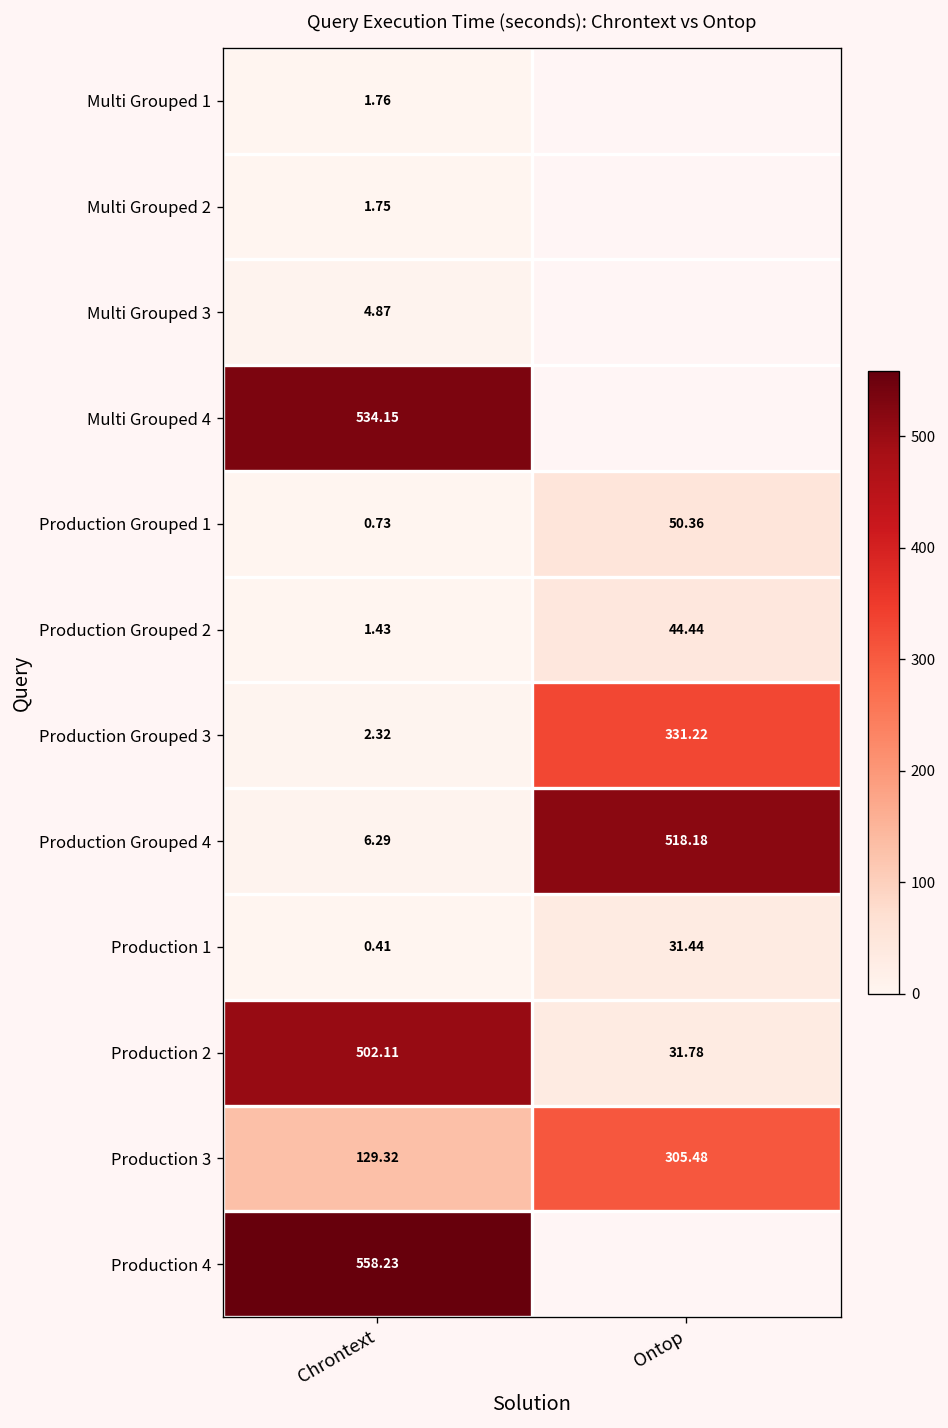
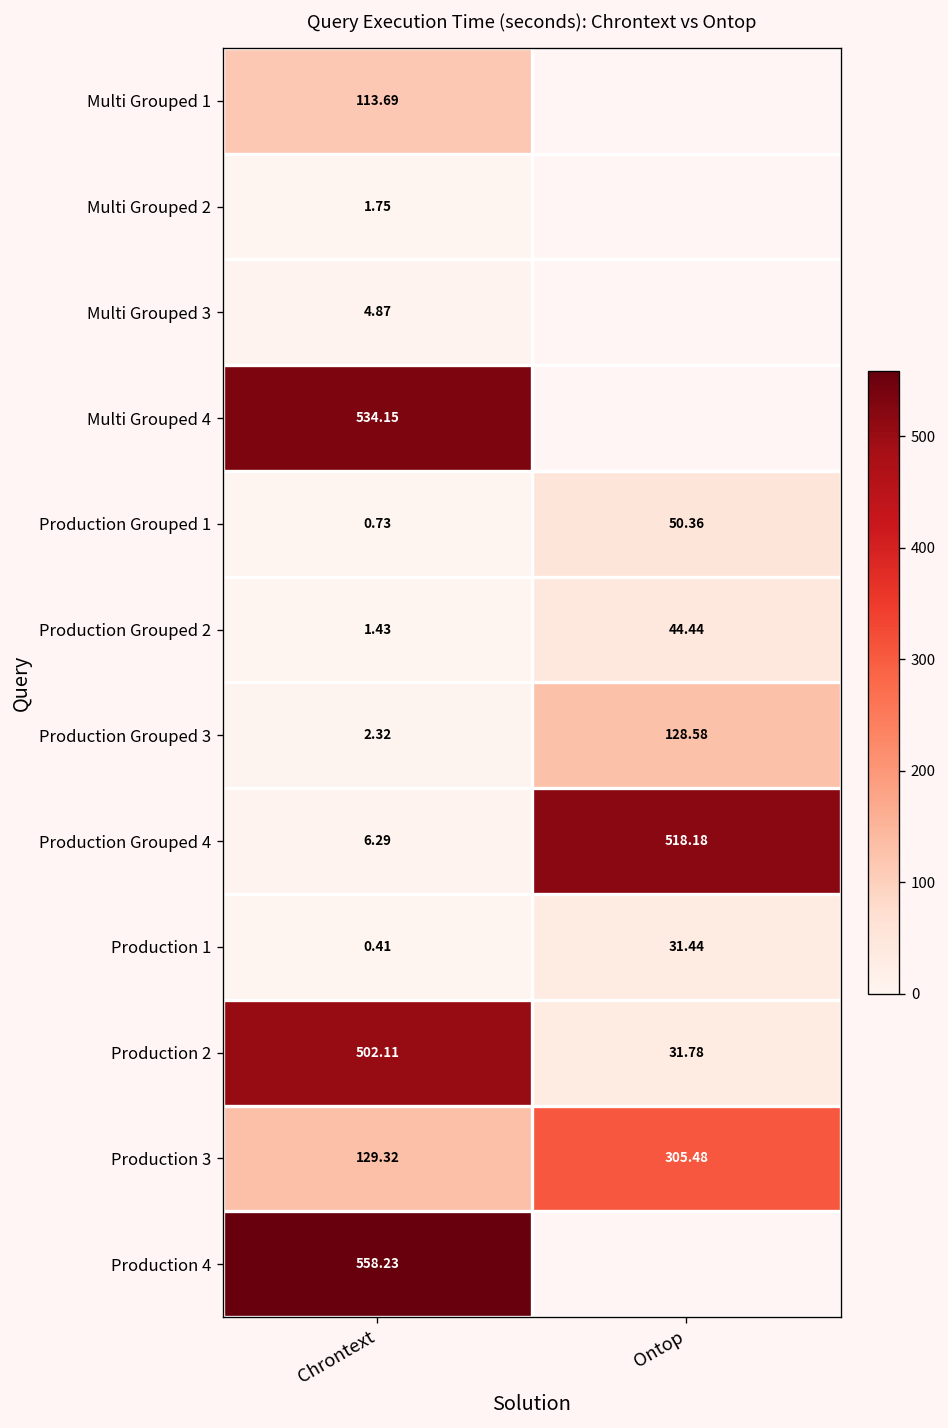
  {
    "Multi Grouped 1": {
-     "Chrontext": 1.76
+     "Chrontext": 113.69
    },
    "Multi Grouped 2": {
      "Chrontext": 1.75
    },
    "Multi Grouped 3": {
      "Chrontext": 4.87
    },
    "Multi Grouped 4": {
      "Chrontext": 534.15
    },
    "Production Grouped 1": {
      "Chrontext": 0.73,
      "Ontop": 50.36
    },
    "Production Grouped 2": {
      "Chrontext": 1.43,
      "Ontop": 44.44
    },
    "Production Grouped 3": {
      "Chrontext": 2.32,
-     "Ontop": 331.22
+     "Ontop": 128.58
    },
    "Production Grouped 4": {
      "Chrontext": 6.29,
      "Ontop": 518.18
    },
    "Production 1": {
      "Chrontext": 0.41,
      "Ontop": 31.44
    },
    "Production 2": {
      "Chrontext": 502.11,
      "Ontop": 31.78
    },
    "Production 3": {
      "Chrontext": 129.32,
      "Ontop": 305.48
    },
    "Production 4": {
      "Chrontext": 558.23
    }
  }
